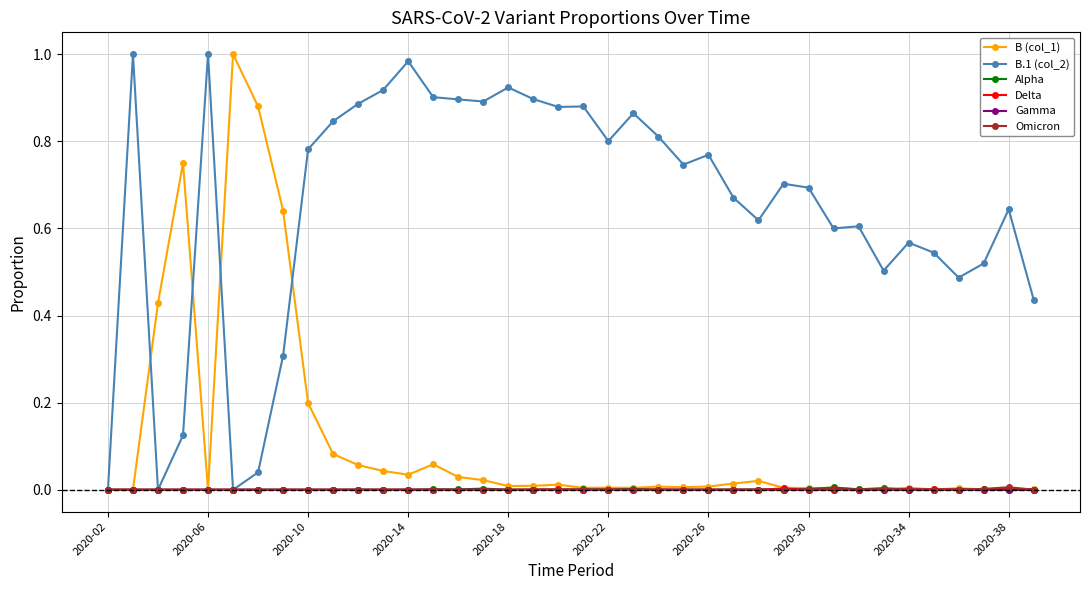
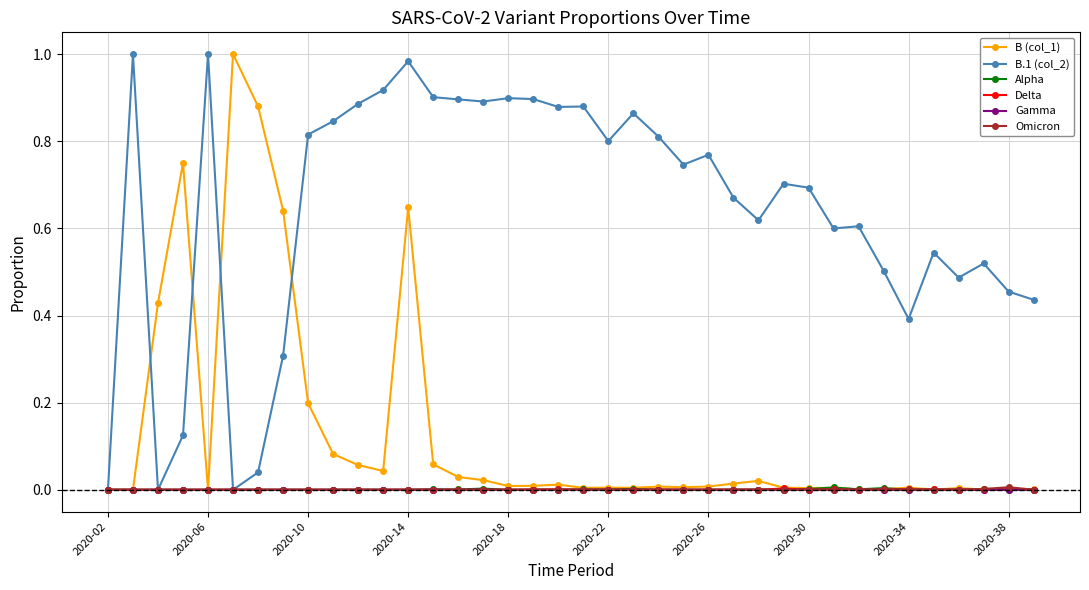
  {
    "B (col_1)": {
      "2020-10": 0.20,
-     "2020-14": 0.03,
+     "2020-14": 0.65,
      "2020-18": 0.01,
      "2020-26": 0.01
    },
    "B.1 (col_2)": {
      "2020-06": 1.00,
-     "2020-10": 0.78,
+     "2020-10": 0.82,
      "2020-14": 0.98,
-     "2020-18": 0.92,
+     "2020-18": 0.90,
      "2020-22": 0.80,
      "2020-26": 0.77,
      "2020-30": 0.69,
-     "2020-34": 0.57,
-     "2020-38": 0.64
+     "2020-34": 0.39,
+     "2020-38": 0.45
    }
  }
